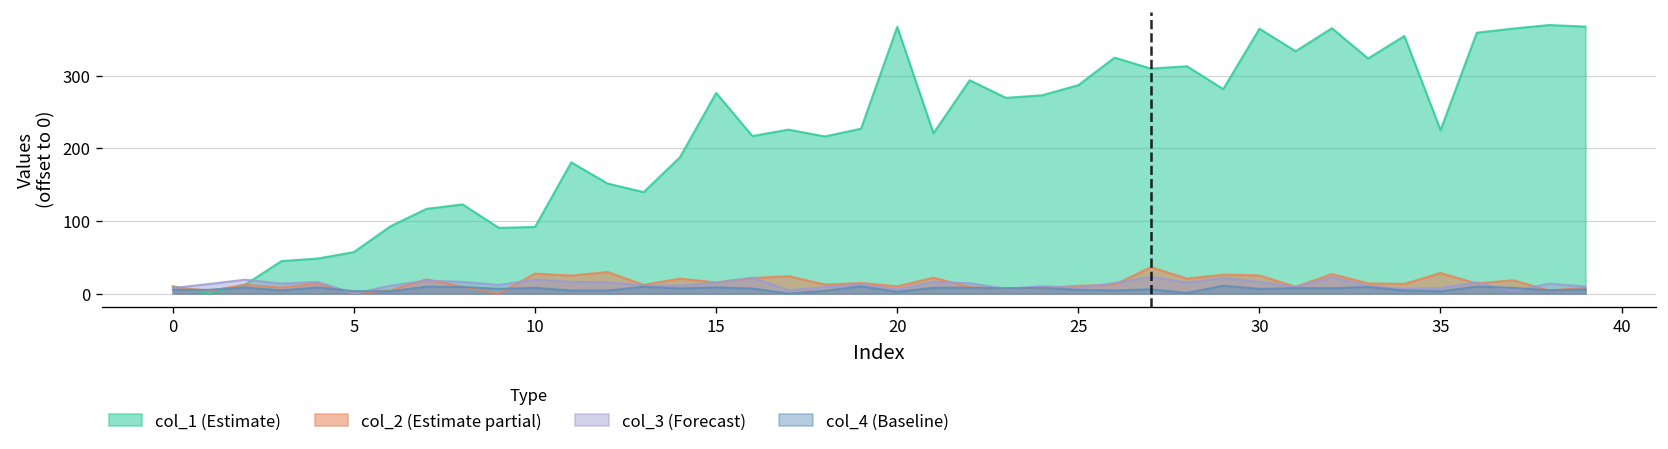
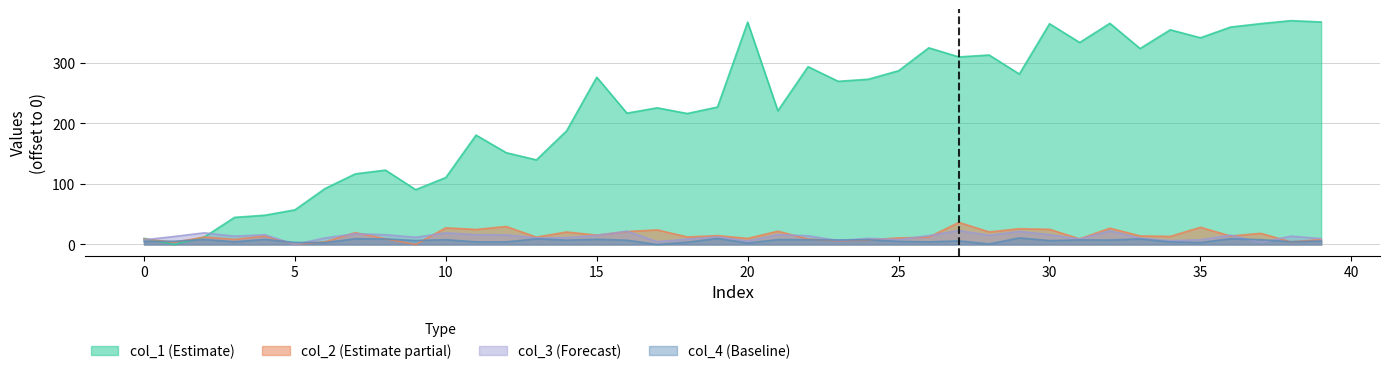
  {
    "col_1 (Estimate)": {
      "5": 60,
-     "10": 90,
+     "10": 110,
      "15": 280,
      "20": 370,
      "25": 290,
      "30": 360,
-     "35": 230
+     "35": 340
    },
    "col_2 (Estimate partial)": {
      "10": 30,
      "30": 30,
      "35": 30
    }
  }
